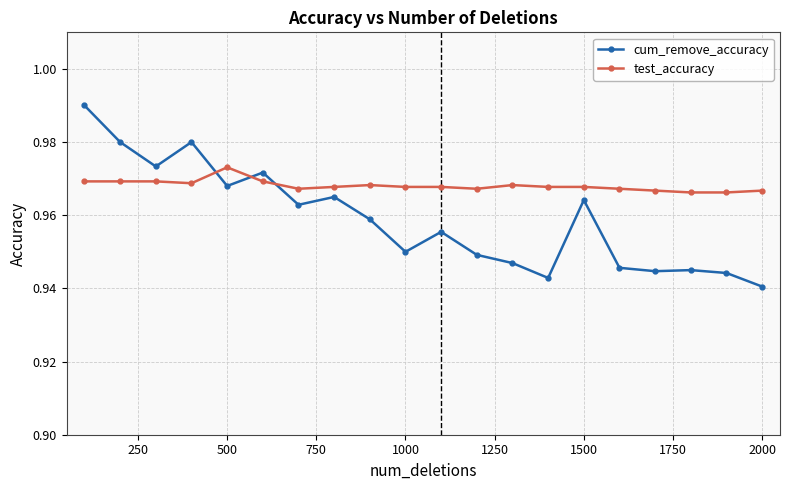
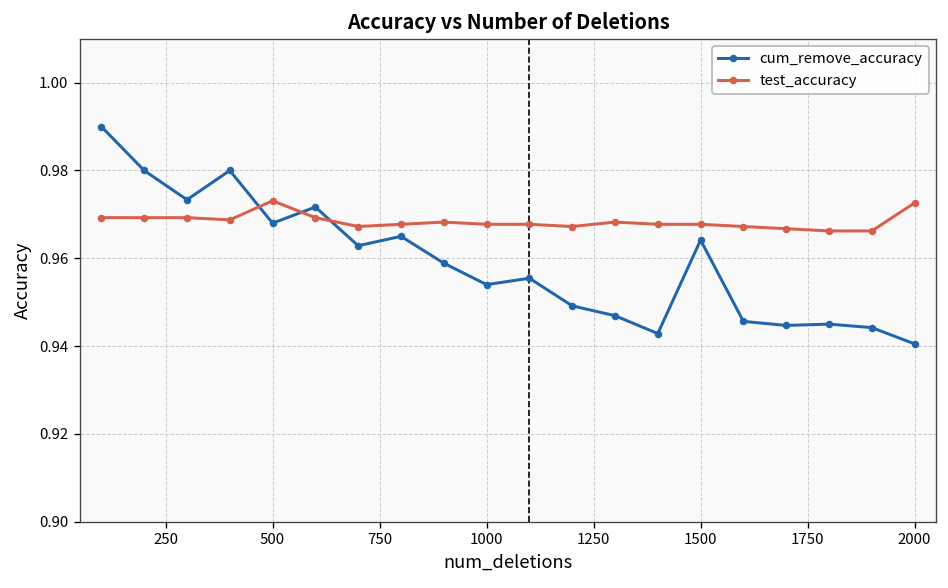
  {
    "cum_remove_accuracy": {
      "500": 0.968,
-     "1000": 0.950,
+     "1000": 0.954,
      "1500": 0.964,
      "2000": 0.941
    },
    "test_accuracy": {
      "500": 0.973,
      "1000": 0.968,
      "1500": 0.968,
-     "2000": 0.967
+     "2000": 0.973
    }
  }
